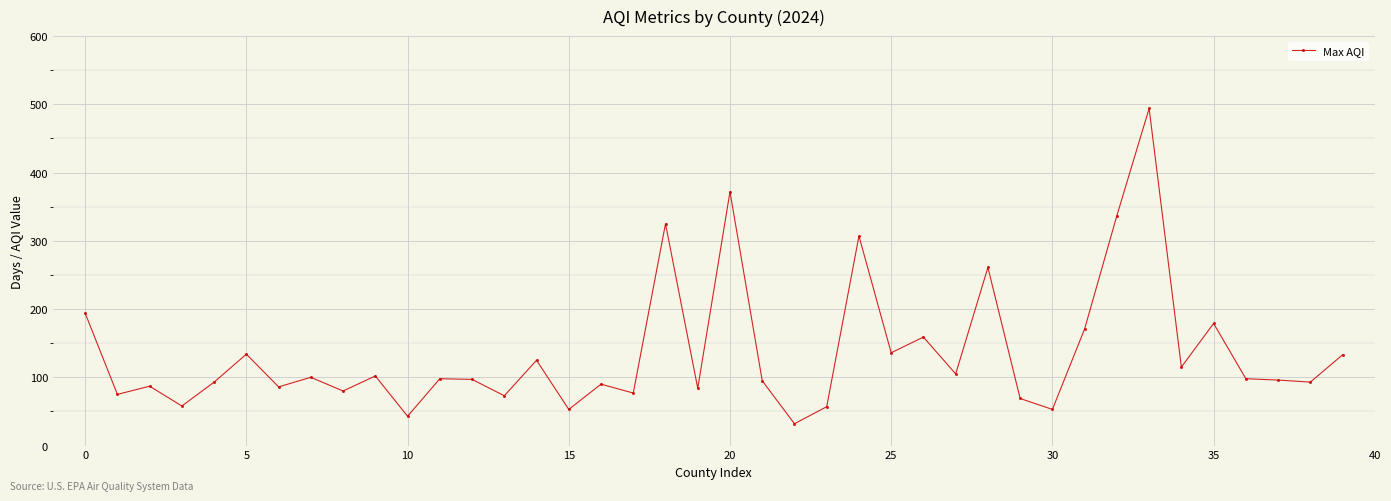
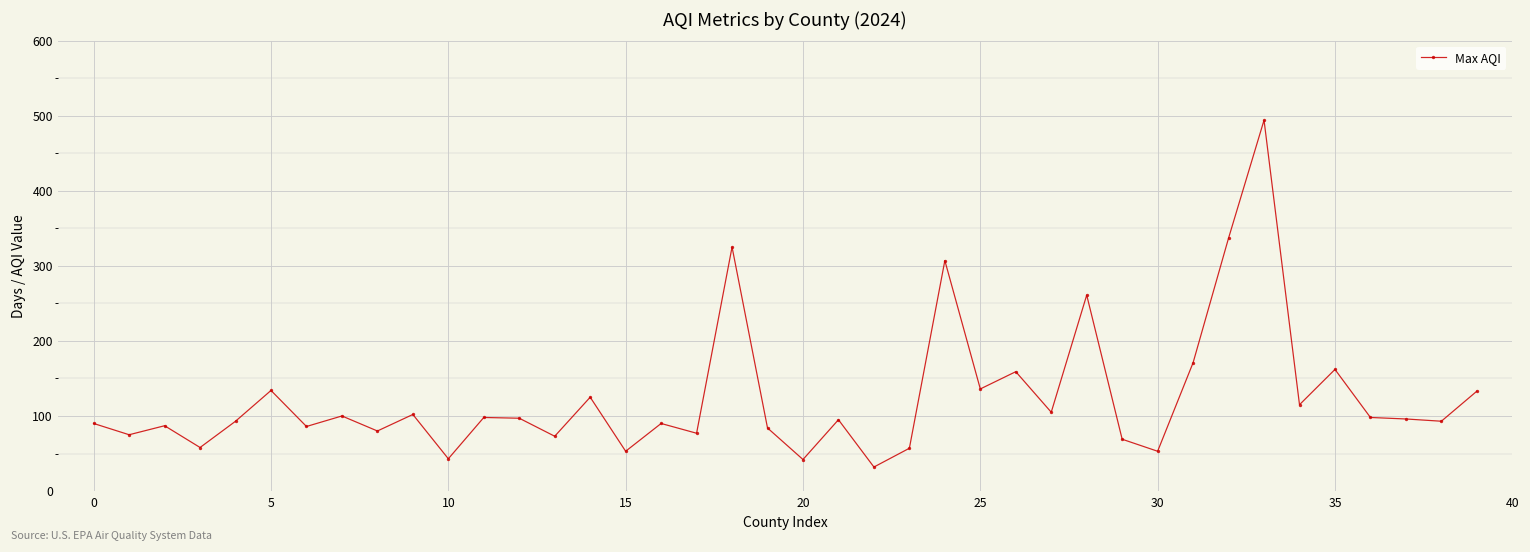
  {
-   "0": 190,
+   "0": 90,
    "5": 130,
    "10": 40,
    "15": 50,
-   "20": 370,
+   "20": 40,
    "25": 140,
    "30": 50,
-   "35": 180
+   "35": 160
  }
